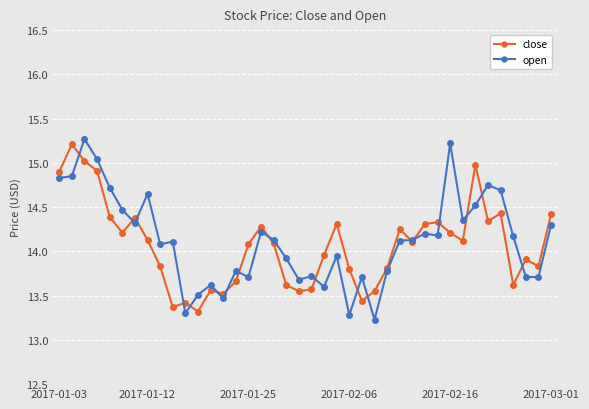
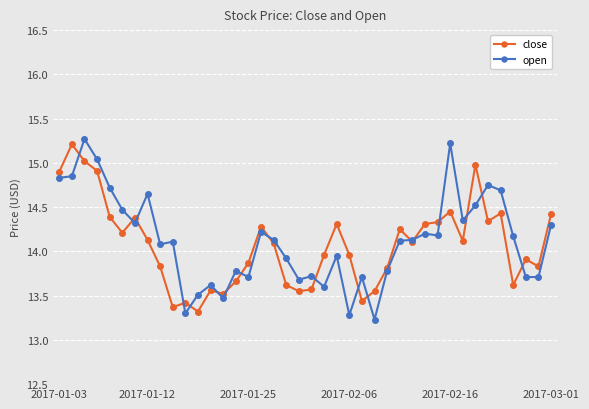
  {
    "close": {
      "2017-01-03": 14.9,
      "2017-01-12": 14.1,
-     "2017-01-25": 14.1,
-     "2017-02-06": 13.8,
-     "2017-02-16": 14.2,
+     "2017-01-25": 13.9,
+     "2017-02-06": 14.0,
+     "2017-02-16": 14.5,
      "2017-03-01": 14.4
    },
    "open": {
      "2017-01-03": 14.8,
      "2017-01-12": 14.7,
      "2017-01-25": 13.7,
      "2017-02-06": 13.3,
      "2017-02-16": 15.2,
      "2017-03-01": 14.3
    }
  }
